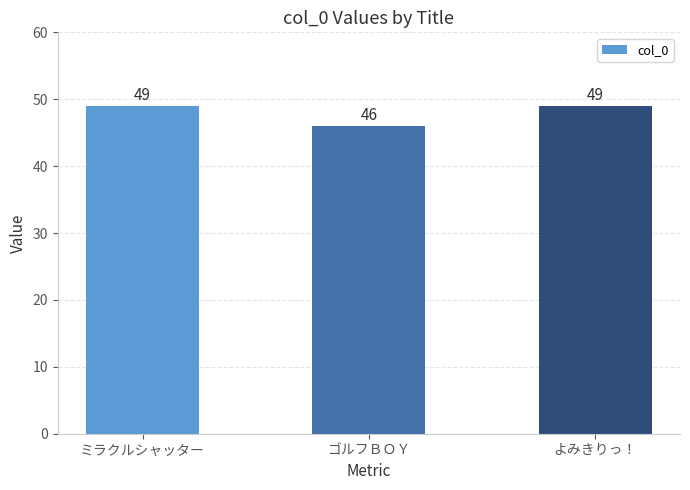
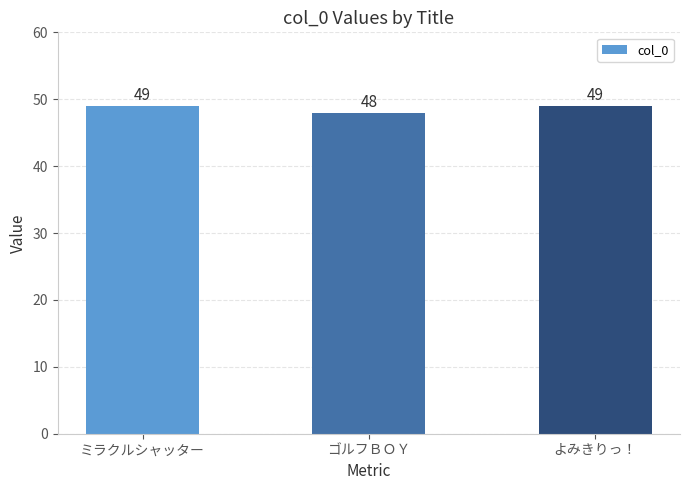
  {
    "ミラクルシャッター": 49,
-   "ゴルフＢＯＹ": 46,
+   "ゴルフＢＯＹ": 48,
    "よみきりっ！": 49
  }
